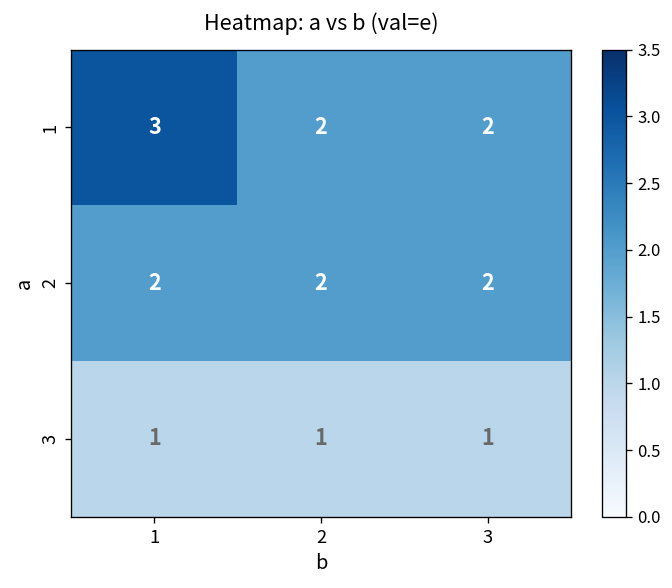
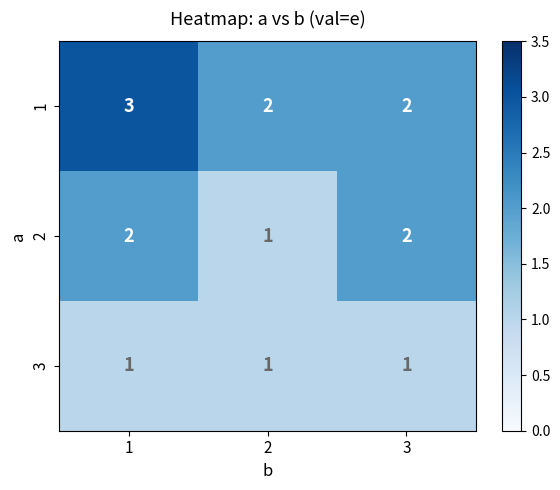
  {
    "1": {
      "1": 3,
      "2": 2,
      "3": 2
    },
    "2": {
      "1": 2,
-     "2": 2,
+     "2": 1,
      "3": 2
    },
    "3": {
      "1": 1,
      "2": 1,
      "3": 1
    }
  }
